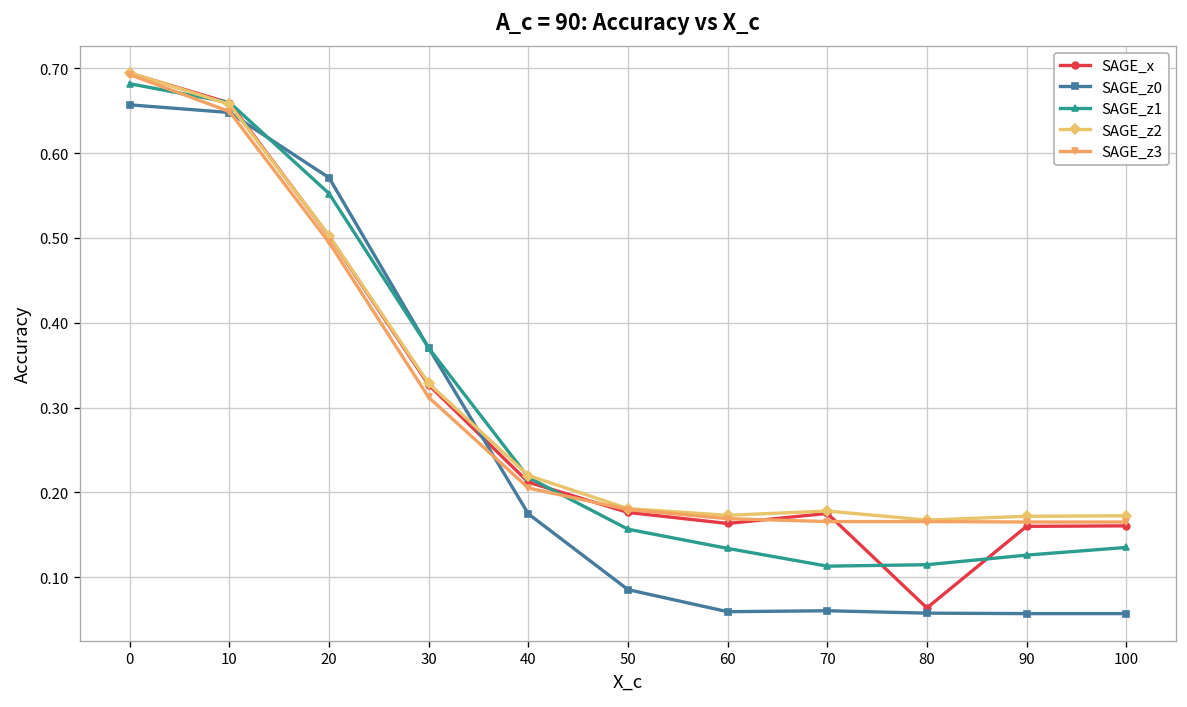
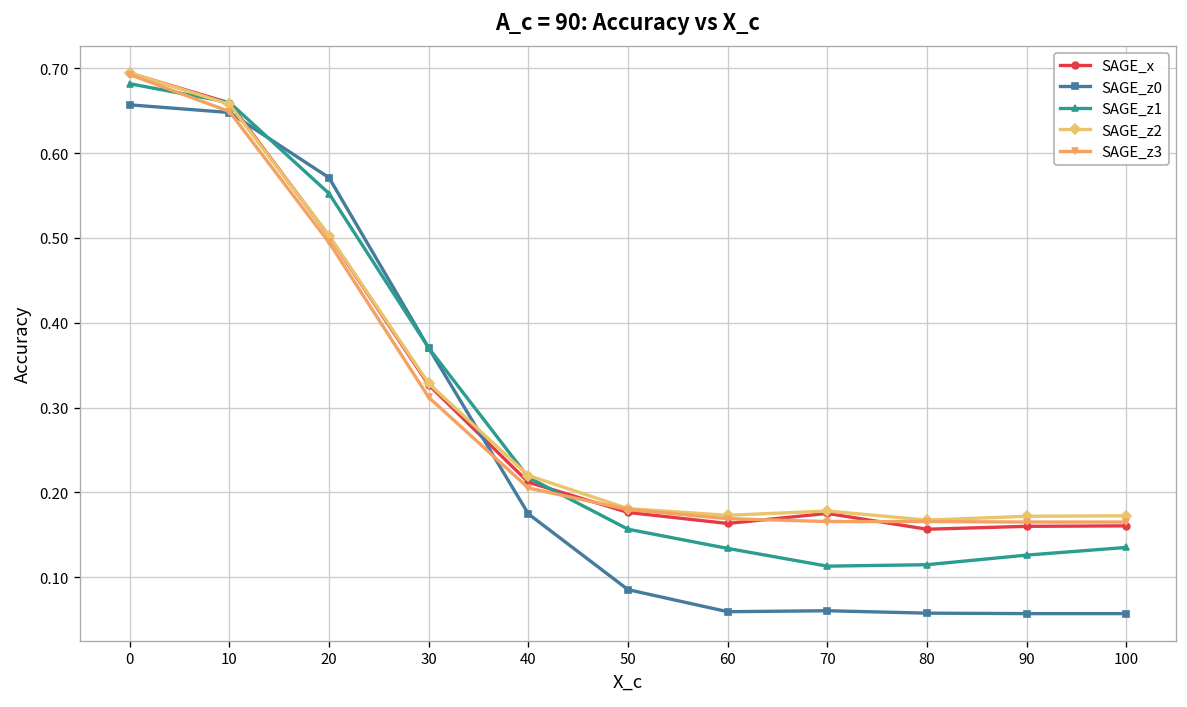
  {
    "SAGE_x": {
      "40": 0.21,
      "60": 0.16,
-     "80": 0.06,
+     "80": 0.16,
      "90": 0.16,
      "100": 0.16
    }
  }
